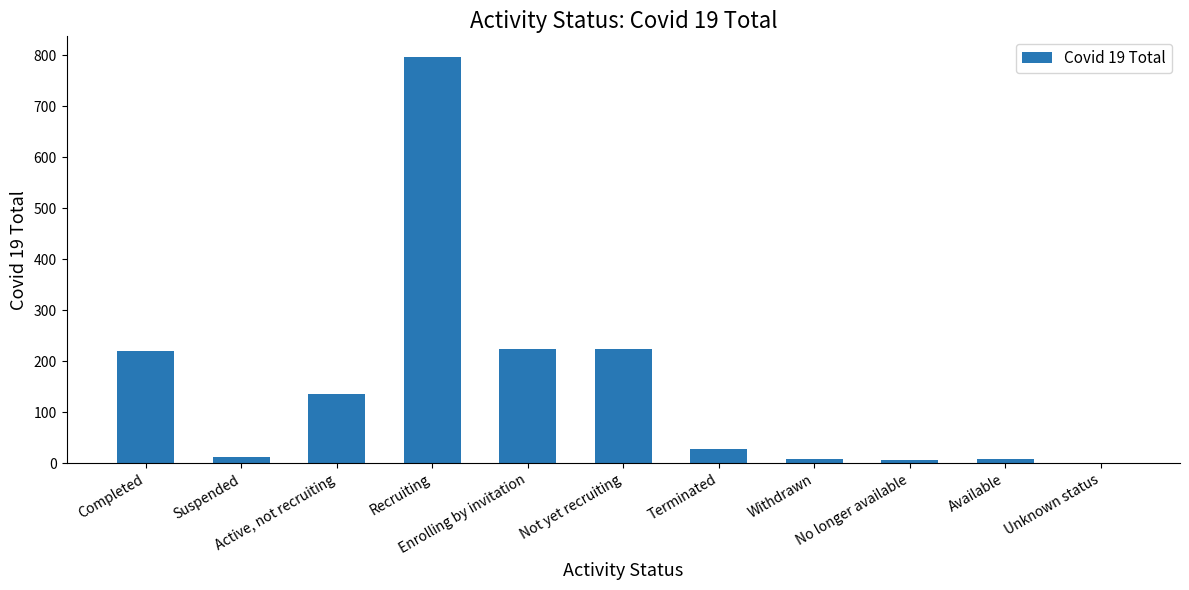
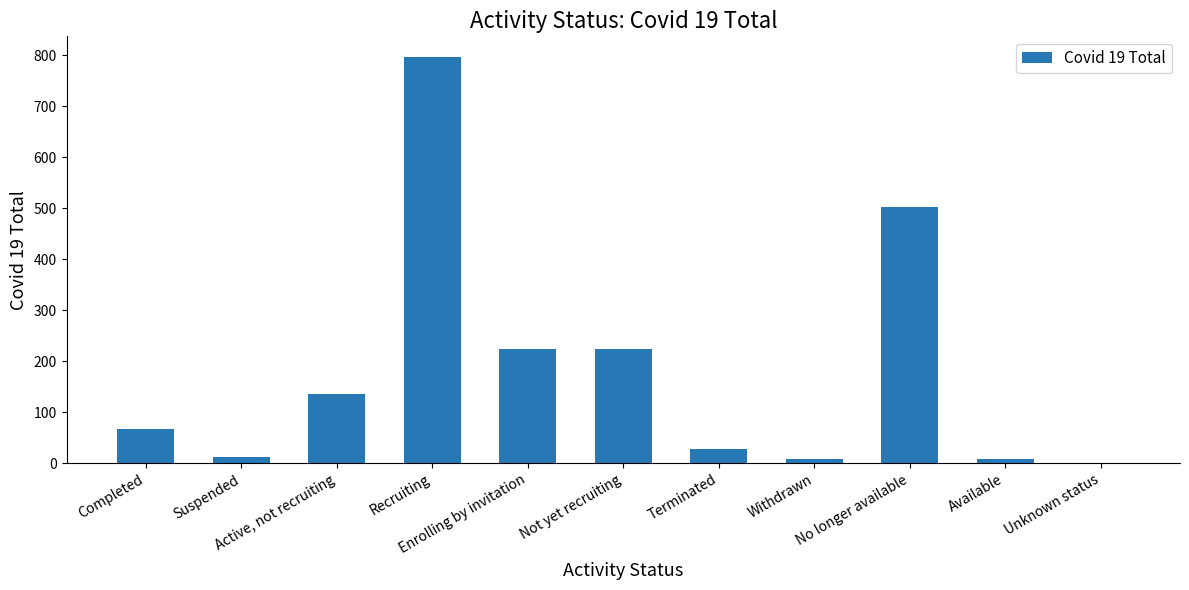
  {
-   "Completed": 220,
+   "Completed": 70,
    "Suspended": 10,
    "Active, not recruiting": 140,
    "Recruiting": 800,
    "Enrolling by invitation": 220,
    "Not yet recruiting": 220,
    "Terminated": 30,
    "Withdrawn": 10,
-   "No longer available": 10,
+   "No longer available": 500,
    "Available": 10,
    "Unknown status": 0
  }
